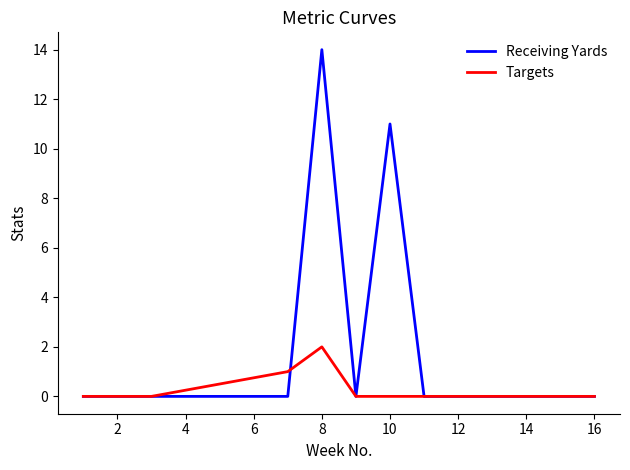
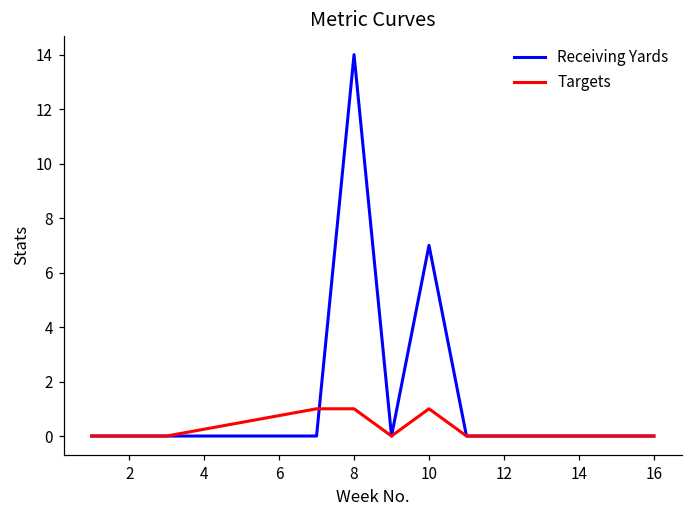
  {
    "Receiving Yards": {
      "8": 14,
-     "10": 11
+     "10": 7
    },
    "Targets": {
-     "8": 2,
-     "10": 0
+     "8": 1,
+     "10": 1
    }
  }
